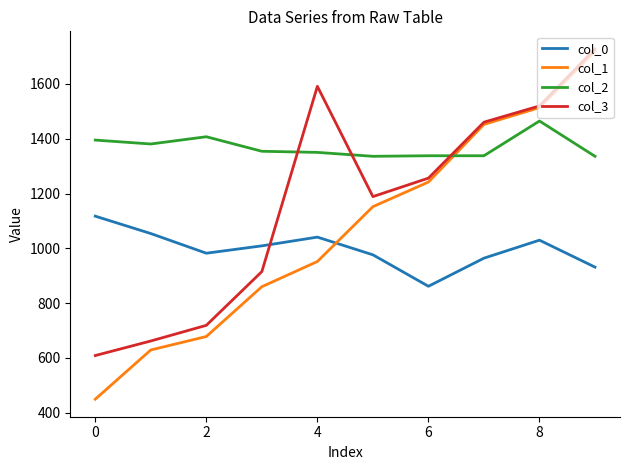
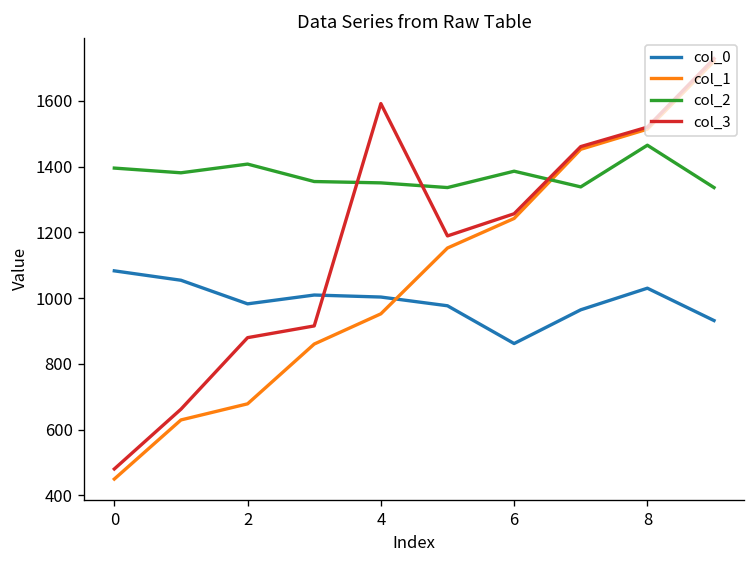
  {
    "col_0": {
-     "0": 1120,
+     "0": 1080,
      "2": 980,
-     "4": 1040,
+     "4": 1000,
      "6": 860,
      "8": 1030
    },
    "col_1": {
      "0": 450,
      "2": 680,
      "4": 950,
      "6": 1240
    },
    "col_2": {
      "0": 1400,
      "2": 1410,
      "4": 1350,
-     "6": 1340,
+     "6": 1390,
      "8": 1460
    },
    "col_3": {
-     "0": 610,
-     "2": 720,
+     "0": 480,
+     "2": 880,
      "4": 1590,
      "6": 1260
    }
  }
